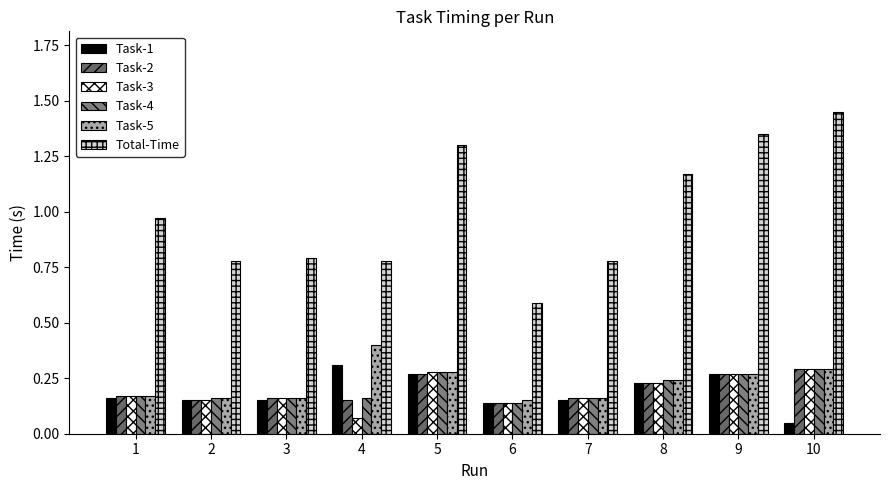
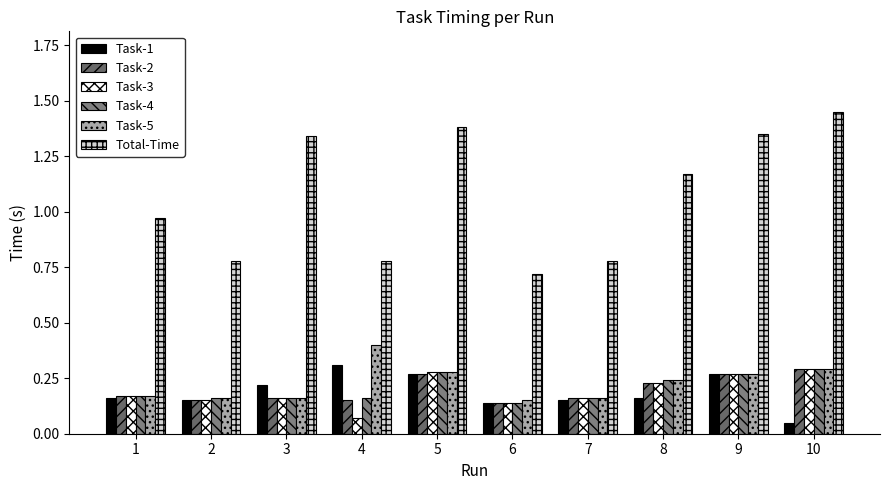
  {
    "Task-1": {
      "1": 0.16,
      "2": 0.15,
-     "3": 0.15,
+     "3": 0.22,
      "4": 0.31,
      "5": 0.27,
      "6": 0.14,
      "7": 0.15,
-     "8": 0.23,
+     "8": 0.16,
      "9": 0.27,
      "10": 0.05
    },
    "Task-3": {
      "1": 0.17,
      "2": 0.15,
      "3": 0.16,
      "4": 0.07,
      "5": 0.28,
      "6": 0.14,
      "7": 0.16,
      "8": 0.23,
      "9": 0.27,
      "10": 0.29
    },
    "Task-5": {
      "1": 0.17,
      "2": 0.16,
      "3": 0.16,
      "4": 0.40,
      "5": 0.28,
      "6": 0.15,
      "7": 0.16,
      "8": 0.24,
      "9": 0.27,
      "10": 0.29
    },
    "Total-Time": {
      "1": 0.97,
      "2": 0.78,
-     "3": 0.79,
+     "3": 1.34,
      "4": 0.78,
-     "5": 1.30,
-     "6": 0.59,
+     "5": 1.38,
+     "6": 0.72,
      "7": 0.78,
      "8": 1.17,
      "9": 1.35,
      "10": 1.45
    }
  }
